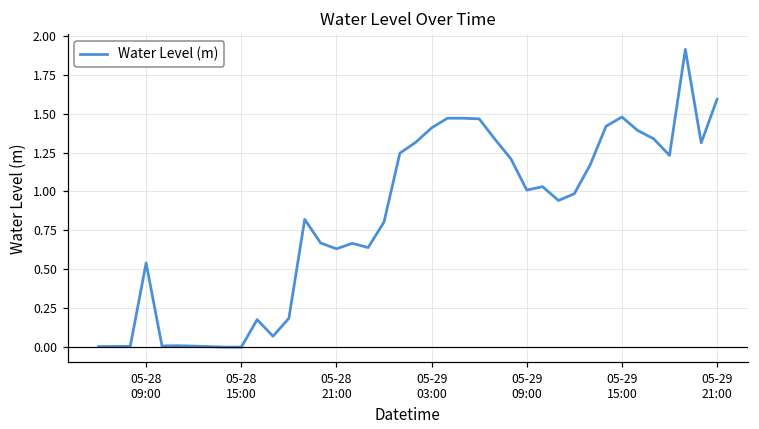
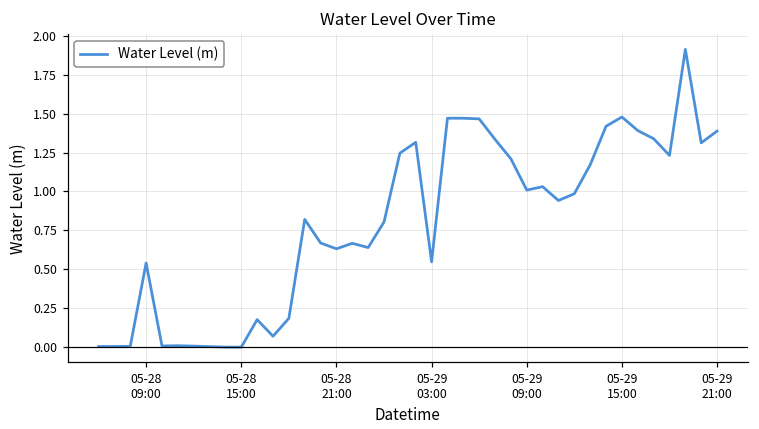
  {
    "05-28 09:00": 0.54,
    "05-28 15:00": 0.00,
    "05-28 21:00": 0.63,
-   "05-29 03:00": 1.41,
+   "05-29 03:00": 0.55,
    "05-29 09:00": 1.01,
    "05-29 15:00": 1.48,
-   "05-29 21:00": 1.59
+   "05-29 21:00": 1.39
  }
